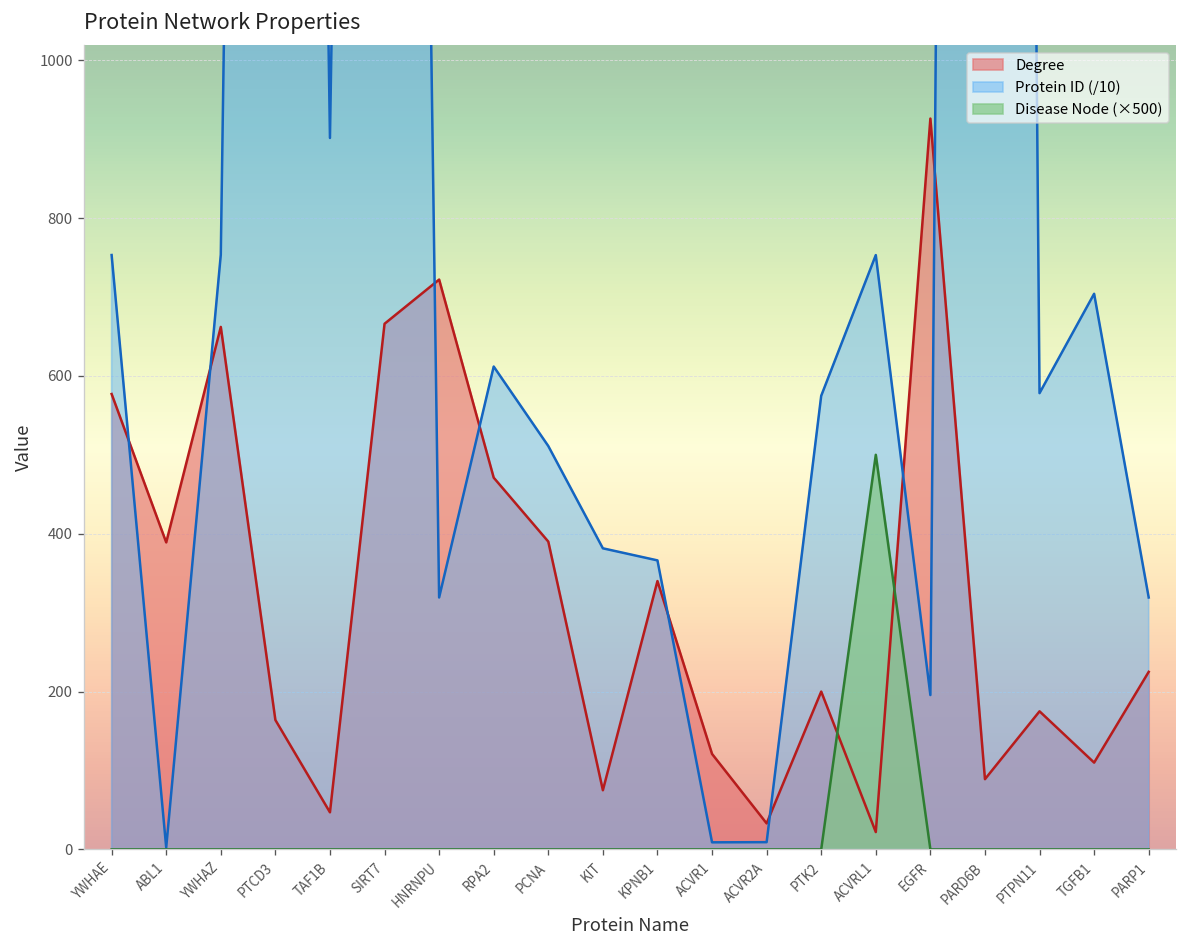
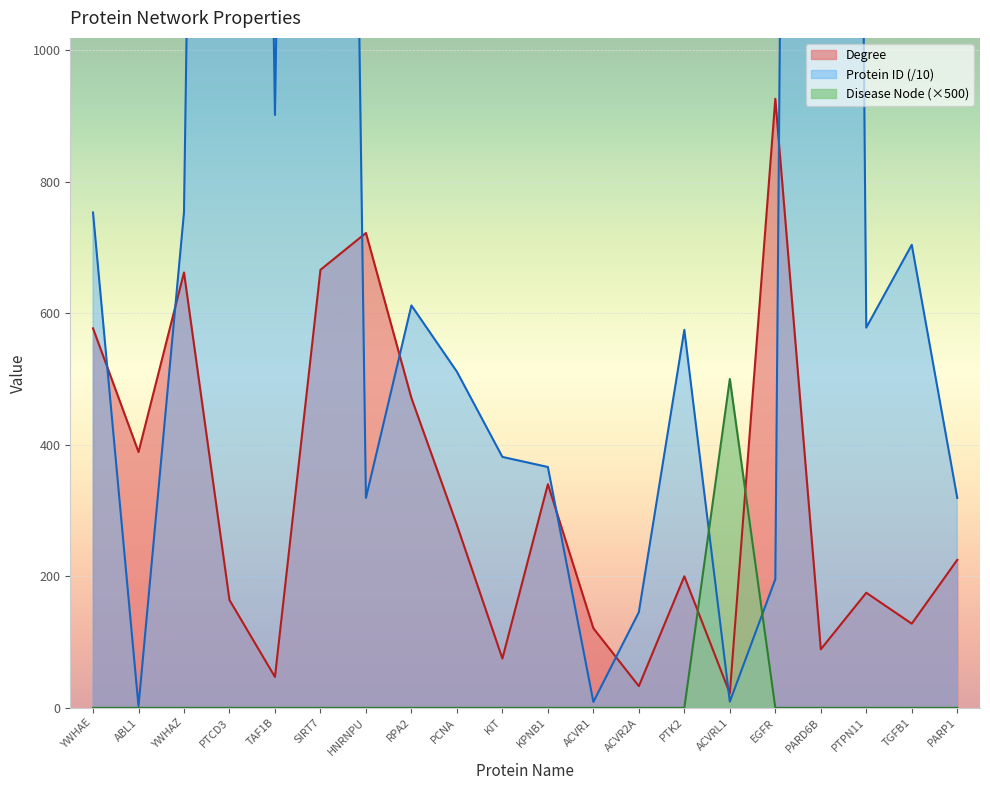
  {
    "Degree": {
      "YWHAE": 580,
      "ABL1": 390,
      "YWHAZ": 660,
      "PTCD3": 160,
      "TAF1B": 50,
      "SIRT7": 670,
      "HNRNPU": 720,
      "RPA2": 470,
-     "PCNA": 390,
+     "PCNA": 280,
      "KIT": 80,
      "KPNB1": 340,
      "ACVR1": 120,
      "ACVR2A": 30,
      "PTK2": 200,
      "ACVRL1": 20,
      "EGFR": 930,
      "PARD6B": 90,
      "PTPN11": 180,
-     "TGFB1": 110,
+     "TGFB1": 130,
      "PARP1": 230
    },
    "Protein ID (/10)": {
      "YWHAE": 750,
      "YWHAZ": 750,
      "TAF1B": 900,
      "HNRNPU": 320,
      "RPA2": 610,
      "PCNA": 510,
      "KIT": 380,
      "KPNB1": 370,
      "ACVR1": 10,
-     "ACVR2A": 10,
+     "ACVR2A": 150,
      "PTK2": 570,
-     "ACVRL1": 750,
+     "ACVRL1": 10,
      "EGFR": 200,
      "PTPN11": 580,
      "TGFB1": 700,
      "PARP1": 320
    },
    "Disease Node (×500)": {
      "YWHAE": 0,
      "YWHAZ": 0,
      "PTCD3": 0,
      "TAF1B": 0,
      "SIRT7": 0,
      "HNRNPU": 0,
      "RPA2": 0,
      "PCNA": 0,
      "KIT": 0,
      "KPNB1": 0,
      "ACVR1": 0,
      "ACVR2A": 0,
      "PTK2": 0,
      "ACVRL1": 500,
      "EGFR": 0,
      "PARD6B": 0,
      "PTPN11": 0,
      "TGFB1": 0,
      "PARP1": 0
    }
  }
